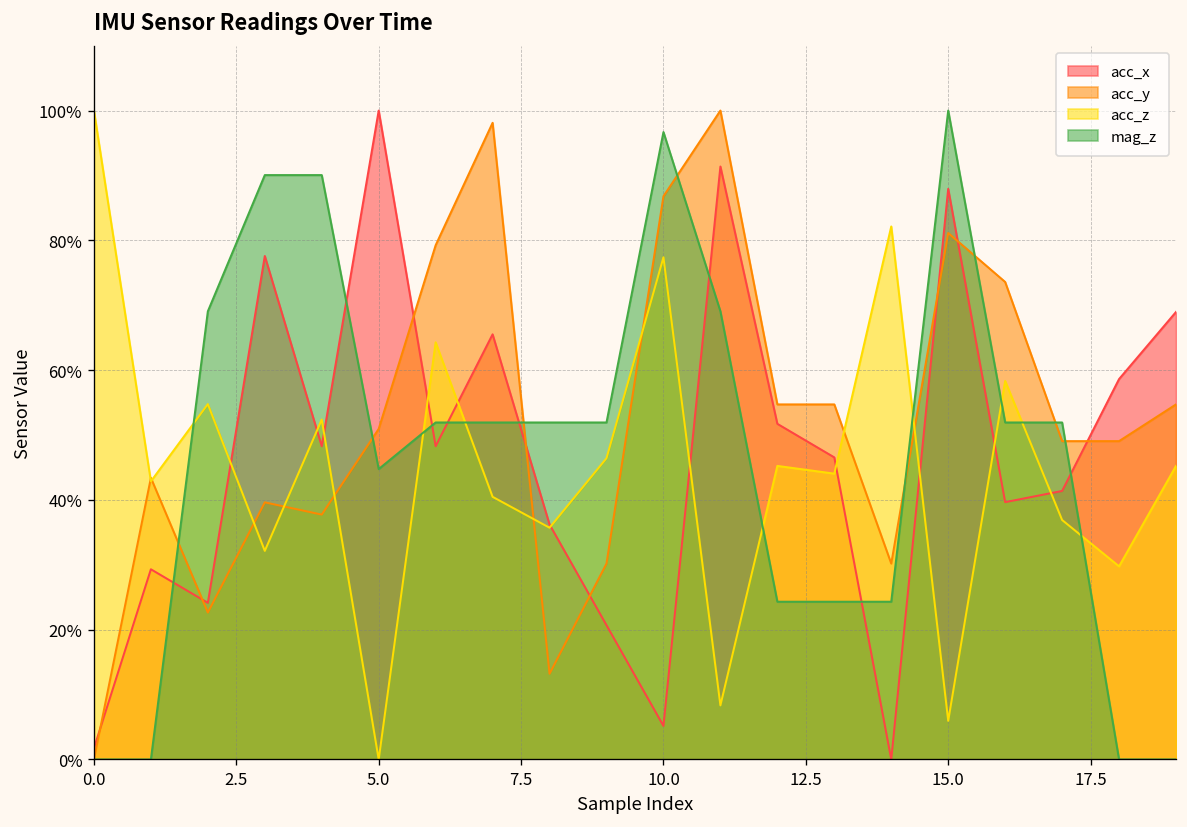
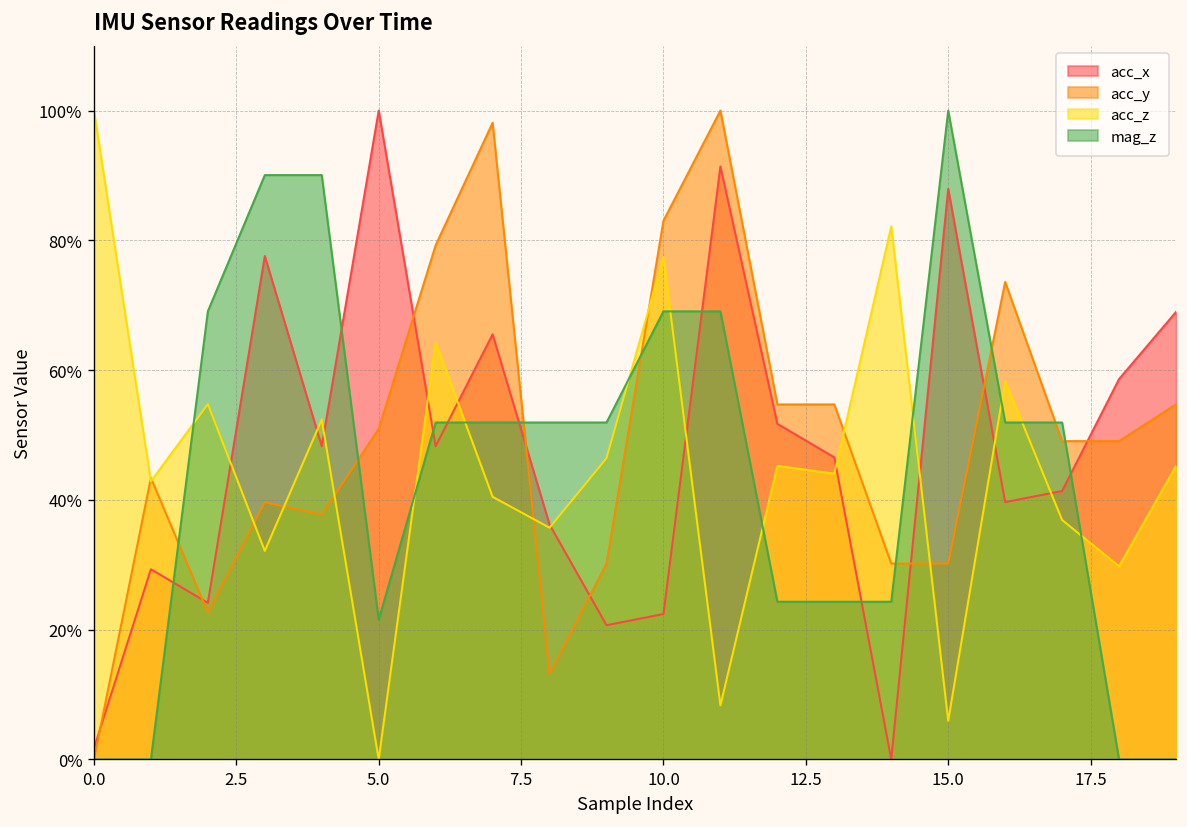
  {
    "acc_x": {
      "0.0": "2%",
      "5.0": "100%",
-     "10.0": "5%",
+     "10.0": "22%",
      "15.0": "88%"
    },
    "acc_y": {
      "5.0": "51%",
-     "10.0": "87%",
-     "15.0": "81%"
+     "10.0": "83%",
+     "15.0": "30%"
    },
    "acc_z": {
      "0.0": "100%",
      "5.0": "0%",
      "10.0": "77%",
      "15.0": "6%"
    },
    "mag_z": {
-     "5.0": "45%",
-     "10.0": "97%",
+     "5.0": "22%",
+     "10.0": "69%",
      "15.0": "100%"
    }
  }
